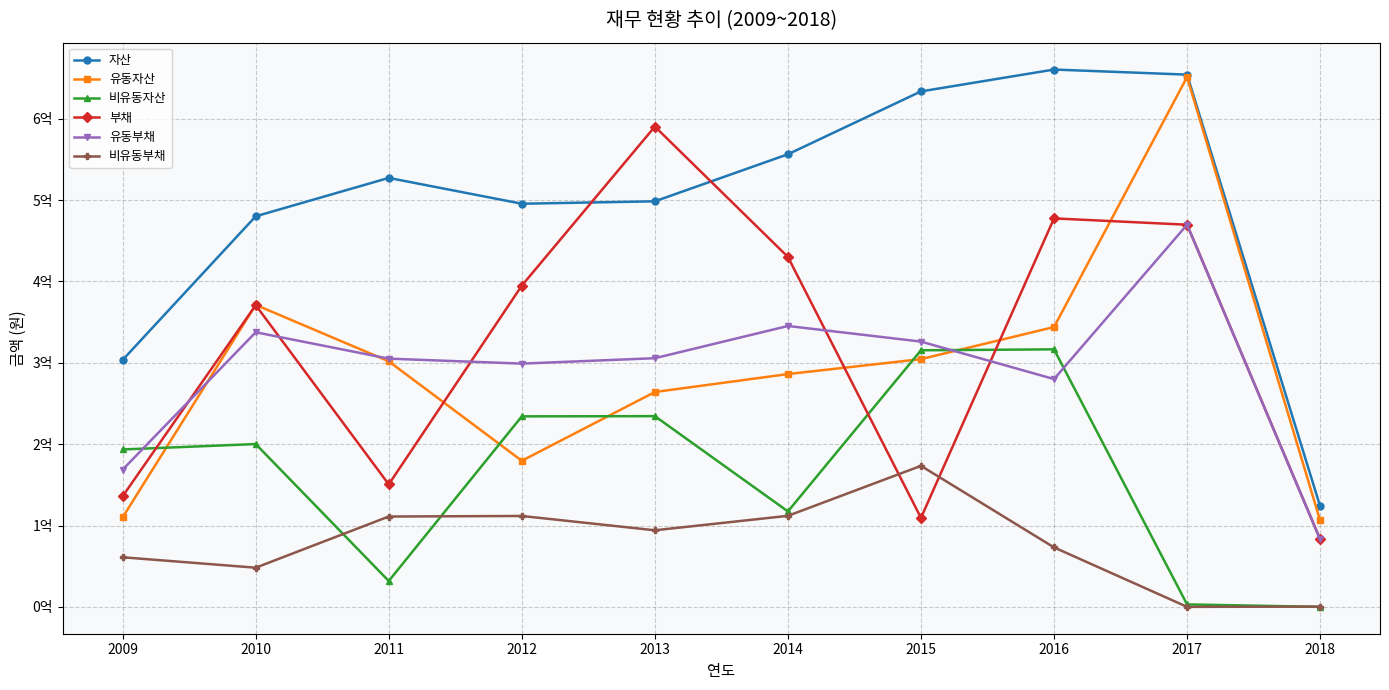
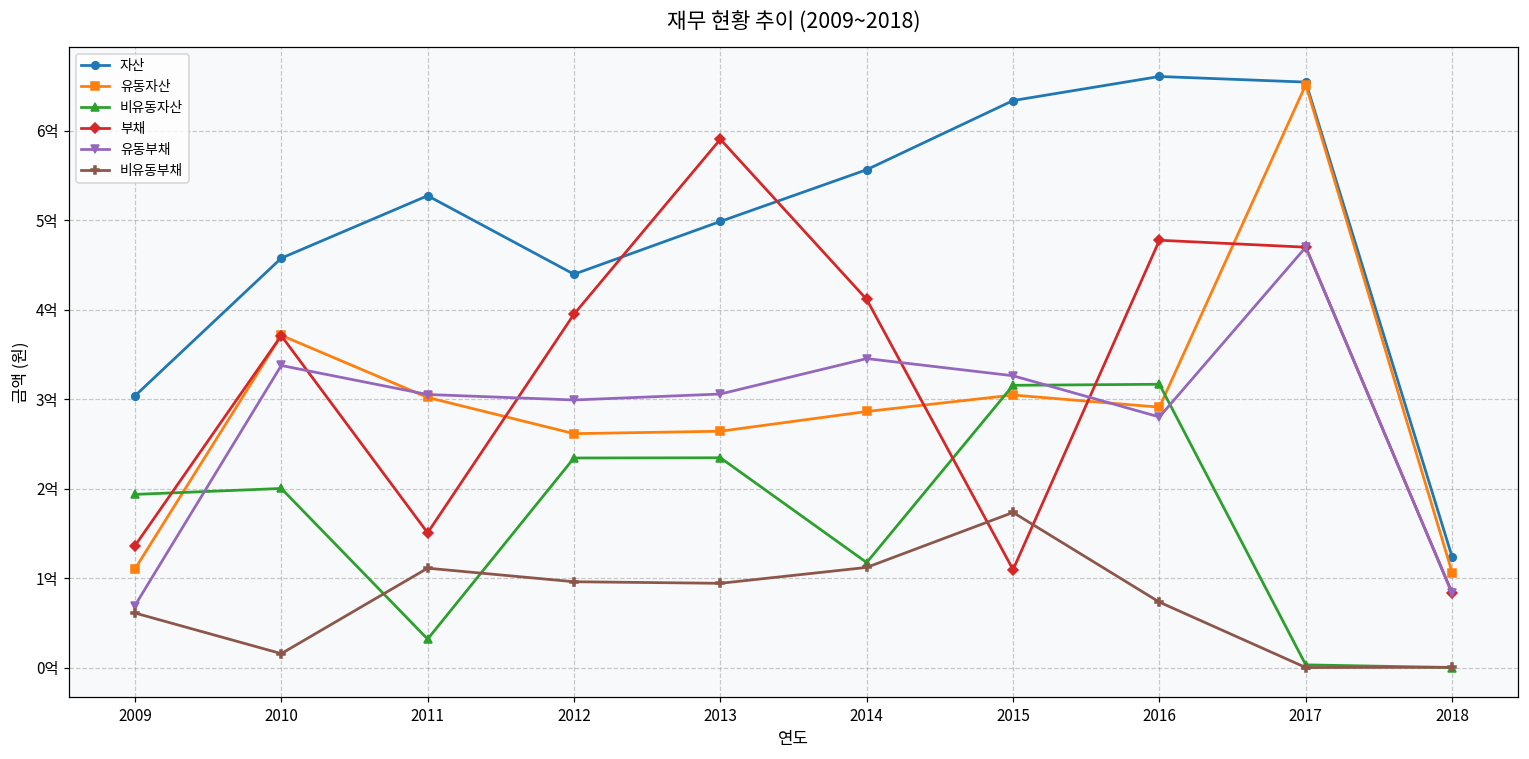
  {
    "자산": {
      "2009": "3.0억",
-     "2010": "4.8억",
+     "2010": "4.6억",
      "2011": "5.3억",
-     "2012": "5.0억",
+     "2012": "4.4억",
      "2013": "5.0억",
      "2014": "5.6억",
      "2015": "6.3억",
      "2016": "6.6억",
      "2018": "1.2억"
    },
    "유동자산": {
      "2009": "1.1억",
      "2011": "3.0억",
-     "2012": "1.8억",
+     "2012": "2.6억",
      "2013": "2.6억",
      "2014": "2.9억",
      "2015": "3.0억",
-     "2016": "3.4억",
+     "2016": "2.9억",
      "2018": "1.1억"
    },
    "비유동자산": {
      "2009": "1.9억",
      "2010": "2.0억",
      "2011": "0.3억",
      "2012": "2.3억",
      "2013": "2.3억",
      "2014": "1.2억",
      "2015": "3.2억",
      "2016": "3.2억"
    },
    "부채": {
      "2009": "1.4억",
      "2011": "1.5억",
      "2012": "3.9억",
      "2013": "5.9억",
-     "2014": "4.3억",
+     "2014": "4.1억",
      "2015": "1.1억",
      "2016": "4.8억"
    },
    "유동부채": {
-     "2009": "1.7억",
+     "2009": "0.7억",
      "2010": "3.4억",
      "2011": "3.1억",
      "2012": "3.0억",
      "2013": "3.1억",
      "2014": "3.5억",
      "2015": "3.3억",
      "2016": "2.8억"
    },
    "비유동부채": {
      "2009": "0.6억",
-     "2010": "0.5억",
+     "2010": "0.2억",
      "2011": "1.1억",
-     "2012": "1.1억",
+     "2012": "1.0억",
      "2013": "0.9억",
      "2014": "1.1억",
      "2015": "1.7억",
      "2016": "0.7억"
    }
  }
